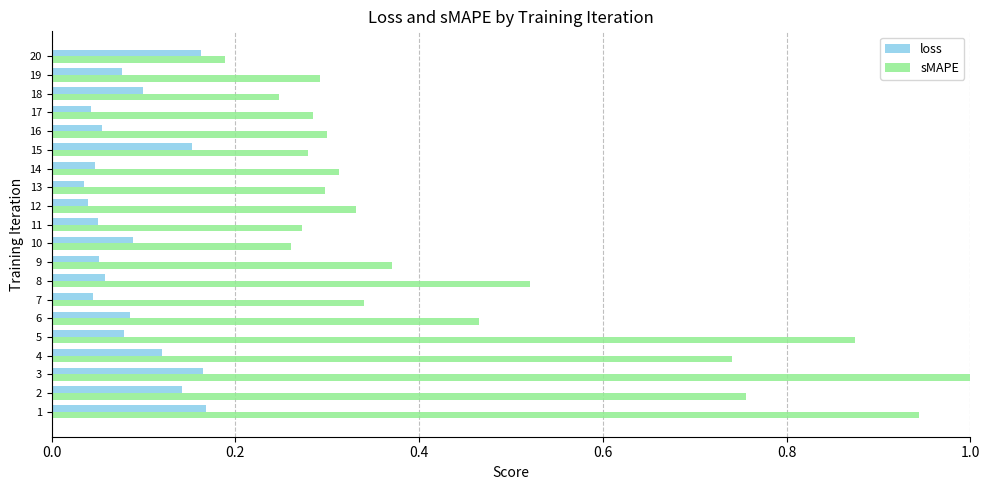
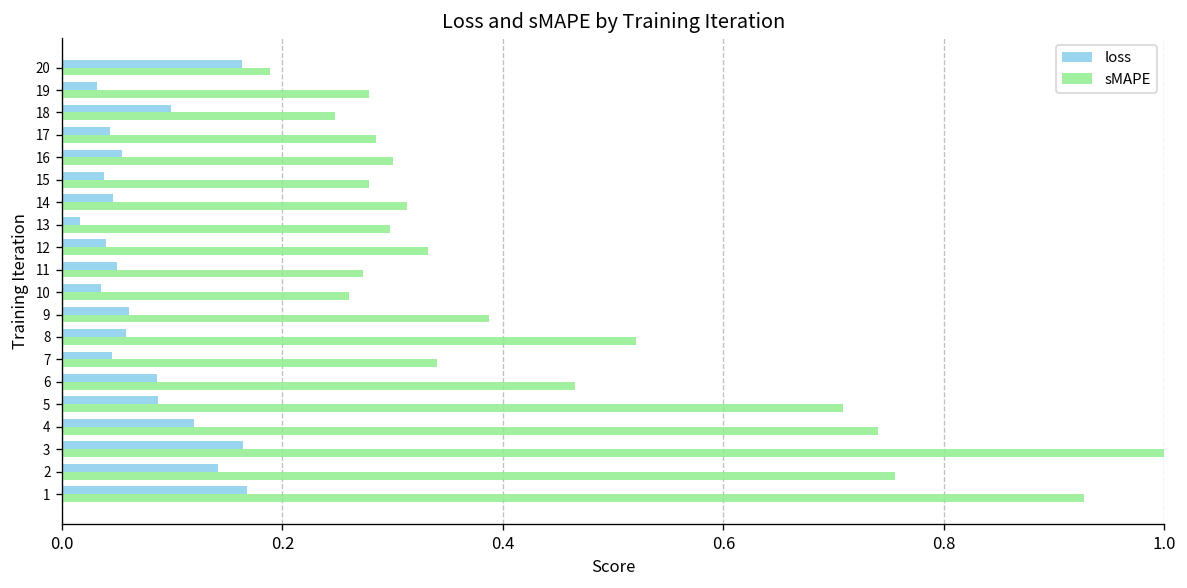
  {
    "loss": {
      "20": 0.16,
-     "19": 0.08,
+     "19": 0.03,
      "18": 0.10,
      "17": 0.04,
      "16": 0.05,
-     "15": 0.15,
+     "15": 0.04,
      "14": 0.05,
-     "13": 0.03,
+     "13": 0.02,
      "12": 0.04,
      "11": 0.05,
-     "10": 0.09,
-     "9": 0.05,
+     "10": 0.04,
+     "9": 0.06,
      "8": 0.06,
      "7": 0.05,
      "6": 0.09,
-     "5": 0.08,
+     "5": 0.09,
      "4": 0.12,
      "3": 0.16,
      "2": 0.14,
      "1": 0.17
    },
    "sMAPE": {
      "20": 0.19,
-     "19": 0.29,
+     "19": 0.28,
      "18": 0.25,
      "17": 0.28,
      "16": 0.30,
      "15": 0.28,
      "14": 0.31,
      "13": 0.30,
      "12": 0.33,
      "11": 0.27,
      "10": 0.26,
-     "9": 0.37,
+     "9": 0.39,
      "8": 0.52,
      "7": 0.34,
      "6": 0.47,
-     "5": 0.87,
+     "5": 0.71,
      "4": 0.74,
      "3": 1.00,
      "2": 0.76,
-     "1": 0.94
+     "1": 0.93
    }
  }
